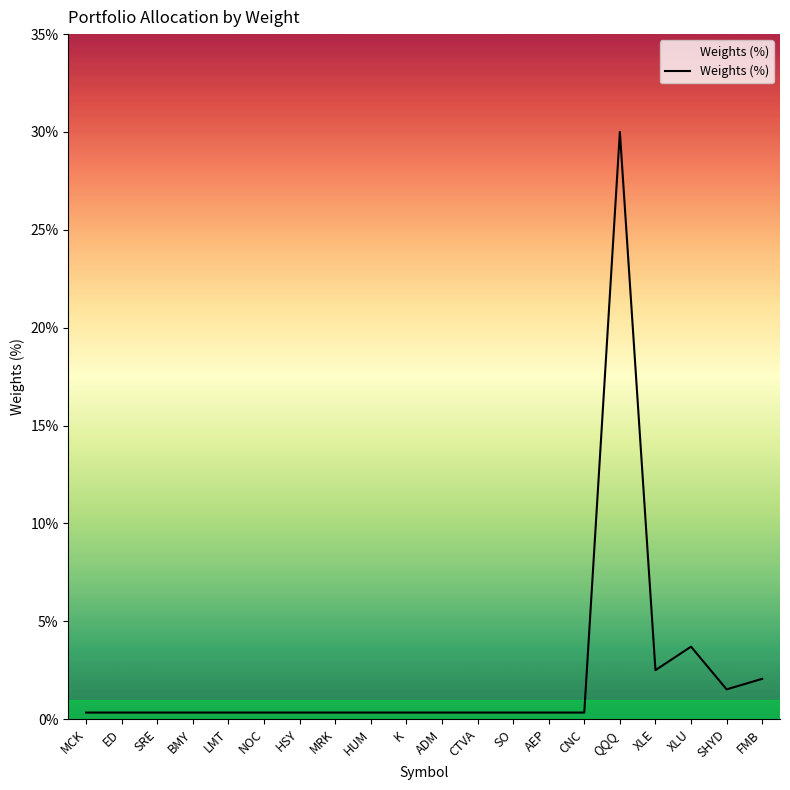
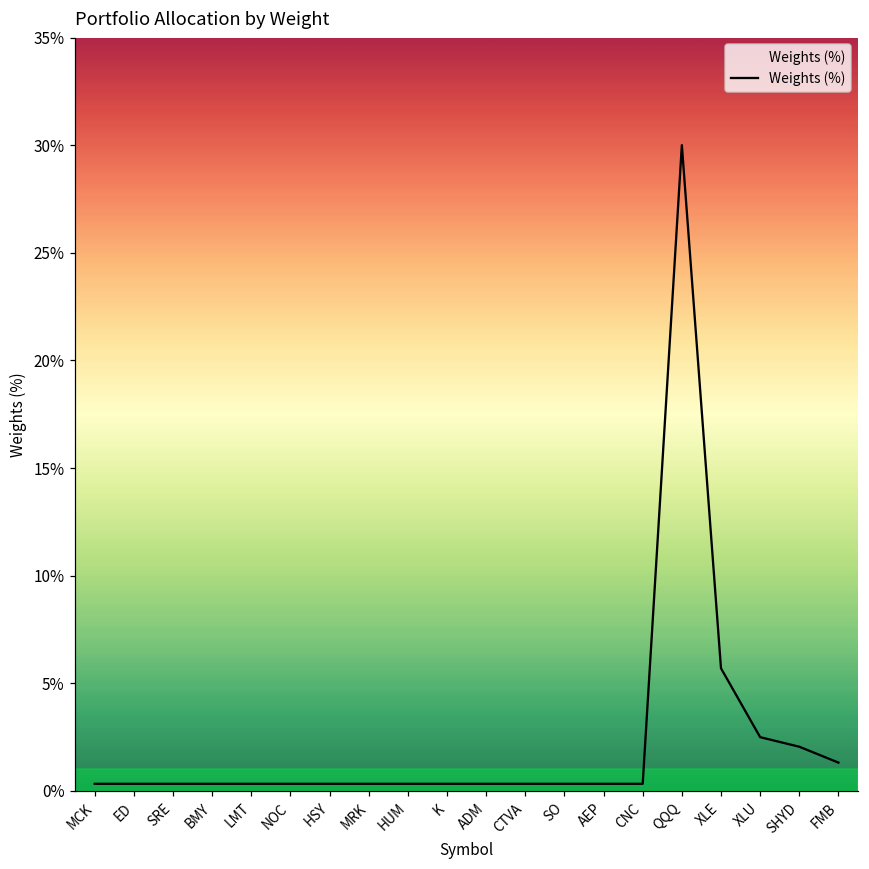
  {
    "QQQ": "30.0%",
-   "XLE": "2.5%",
-   "XLU": "3.7%",
-   "SHYD": "1.5%",
-   "FMB": "2.1%"
+   "XLE": "5.7%",
+   "XLU": "2.5%",
+   "SHYD": "2.1%",
+   "FMB": "1.3%"
  }
